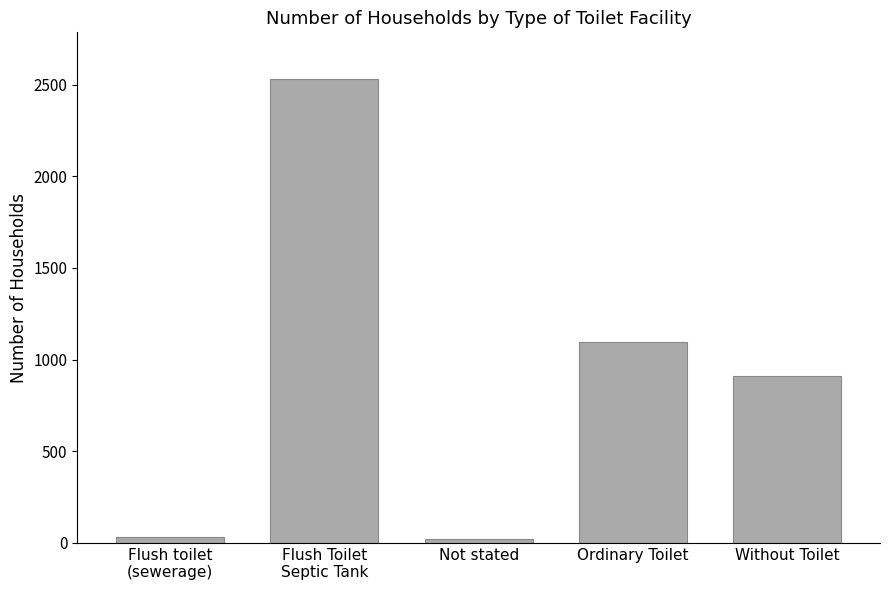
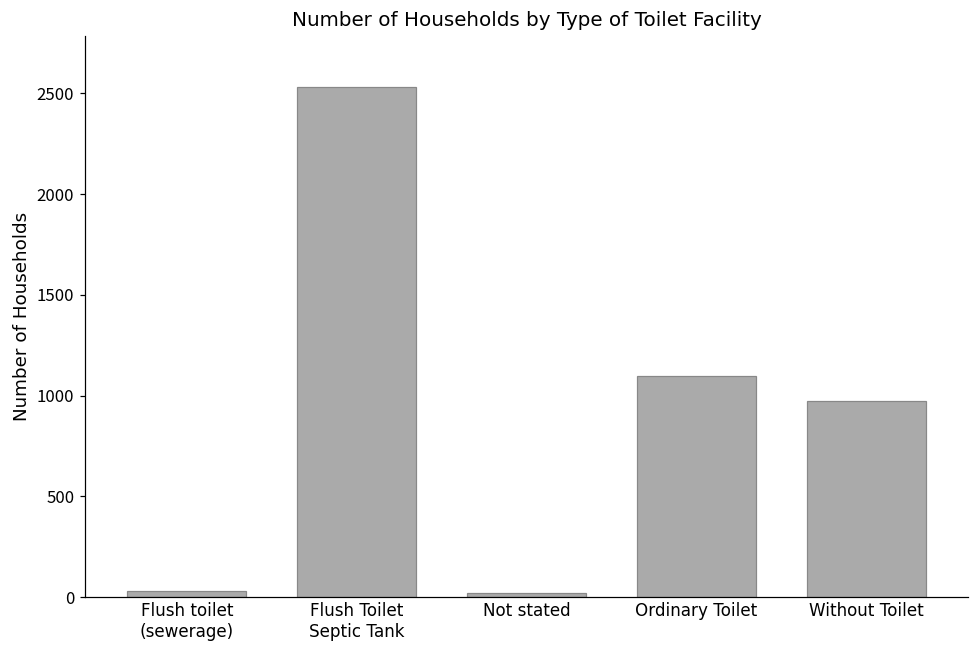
  {
    "Flush toilet (sewerage)": 30,
    "Flush Toilet Septic Tank": 2530,
    "Not stated": 20,
    "Ordinary Toilet": 1100,
-   "Without Toilet": 910
+   "Without Toilet": 980
  }
